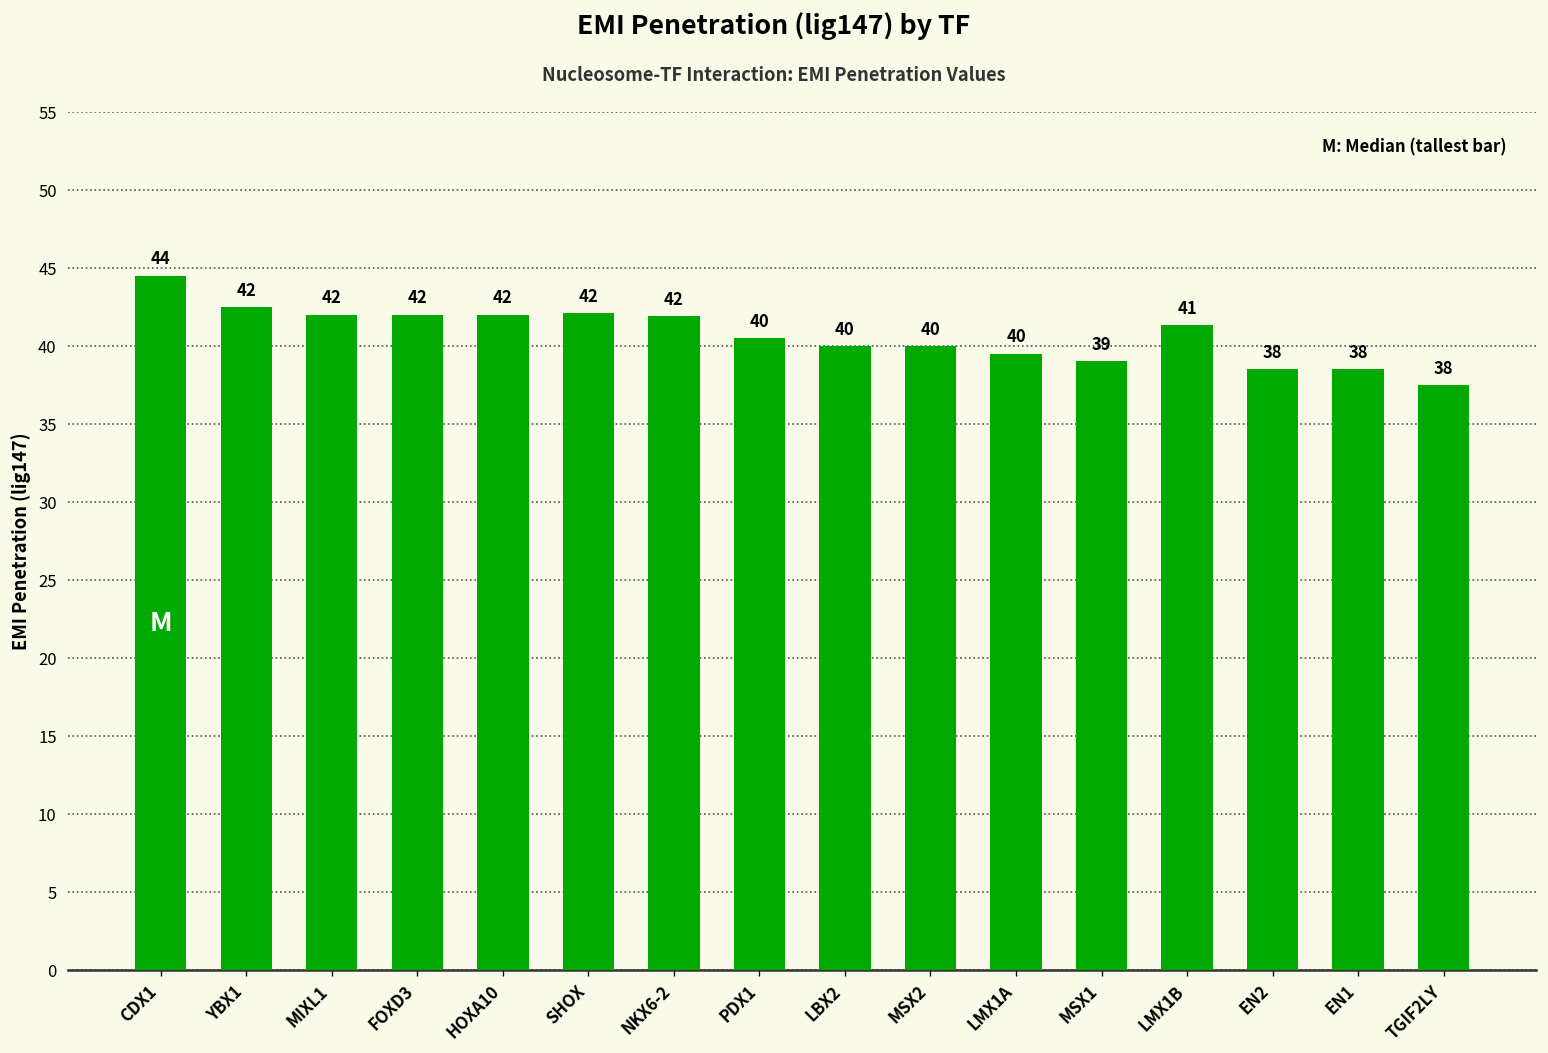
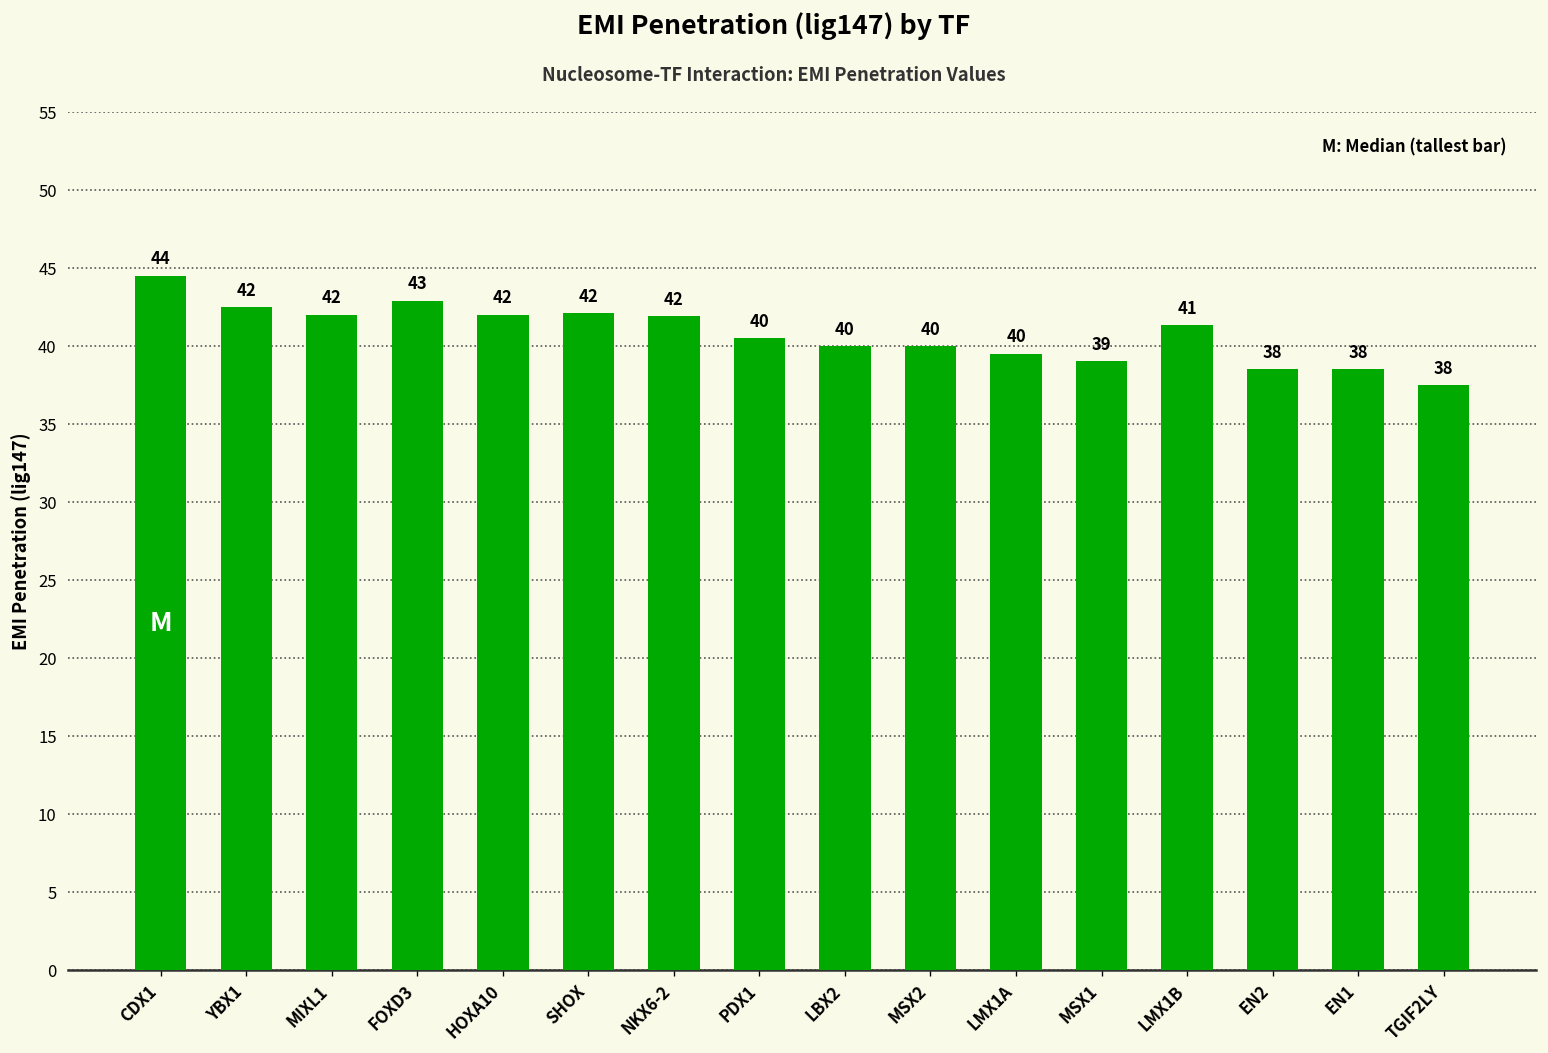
  {
    "CDX1": 44,
    "YBX1": 42,
    "MIXL1": 42,
-   "FOXD3": 42,
+   "FOXD3": 43,
    "HOXA10": 42,
    "SHOX": 42,
    "NKX6-2": 42,
    "PDX1": 40,
    "LBX2": 40,
    "MSX2": 40,
    "LMX1A": 40,
    "MSX1": 39,
    "LMX1B": 41,
    "EN2": 38,
    "EN1": 38,
    "TGIF2LY": 38
  }
